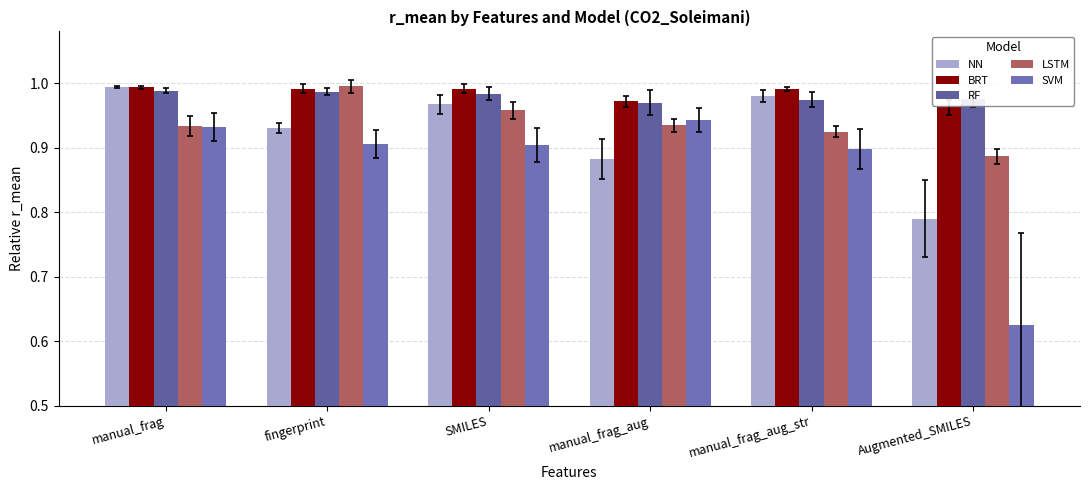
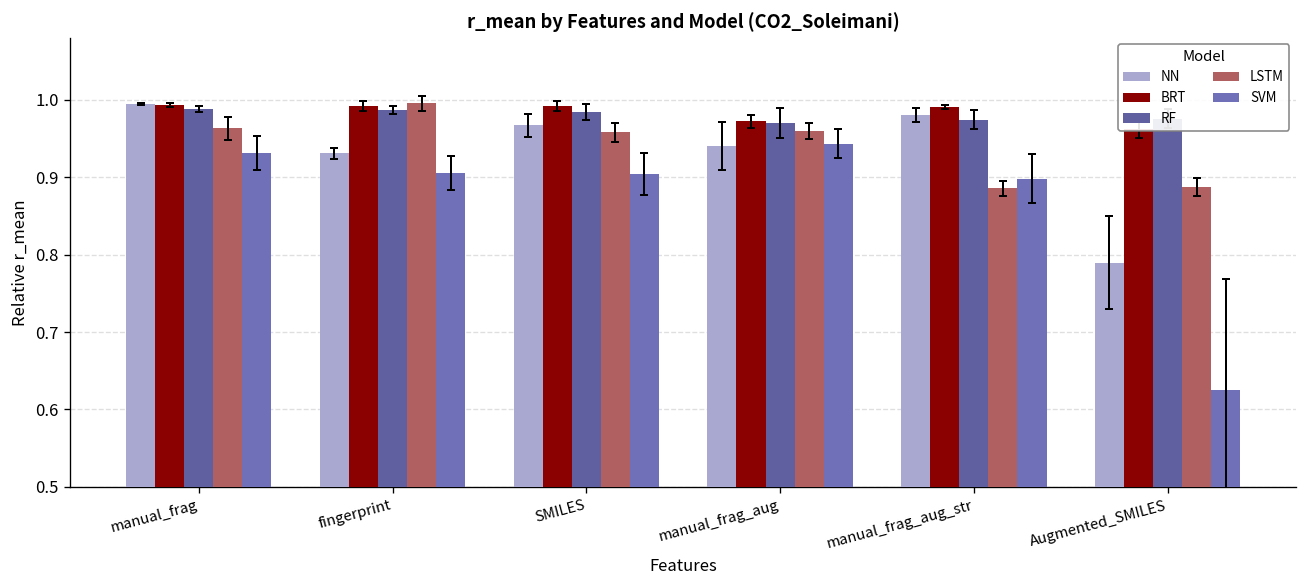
  {
    "NN": {
      "manual_frag": 0.99,
      "fingerprint": 0.93,
      "SMILES": 0.97,
-     "manual_frag_aug": 0.88,
+     "manual_frag_aug": 0.94,
      "manual_frag_aug_str": 0.98,
      "Augmented_SMILES": 0.79
    },
    "BRT": {
      "manual_frag": 0.99,
      "fingerprint": 0.99,
      "SMILES": 0.99,
      "manual_frag_aug": 0.97,
      "manual_frag_aug_str": 0.99,
      "Augmented_SMILES": 0.96
    },
    "LSTM": {
-     "manual_frag": 0.93,
+     "manual_frag": 0.96,
      "fingerprint": 1.00,
      "SMILES": 0.96,
-     "manual_frag_aug": 0.93,
-     "manual_frag_aug_str": 0.92,
+     "manual_frag_aug": 0.96,
+     "manual_frag_aug_str": 0.89,
      "Augmented_SMILES": 0.89
    }
  }
